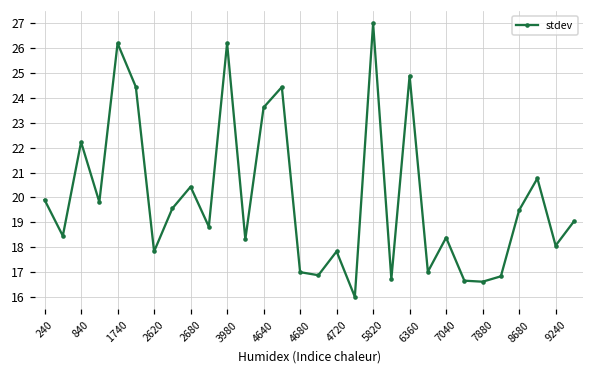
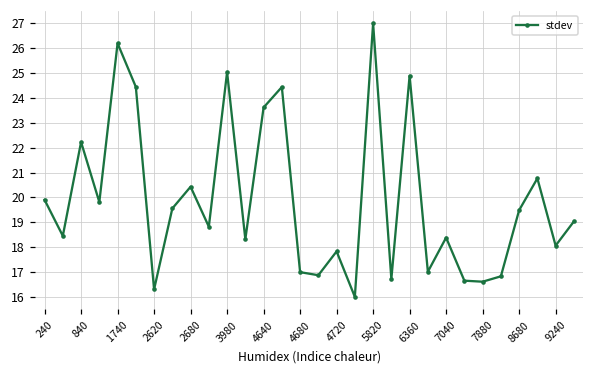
  {
    "240": 19.9,
    "840": 22.2,
    "1740": 26.2,
-   "2620": 17.8,
+   "2620": 16.3,
    "2680": 20.4,
-   "3980": 26.2,
+   "3980": 25.0,
    "4640": 23.6,
    "4680": 17.0,
    "4720": 17.8,
    "5820": 27.0,
    "6360": 24.9,
    "7040": 18.4,
    "7880": 16.6,
    "8680": 19.5,
    "9240": 18.1
  }
